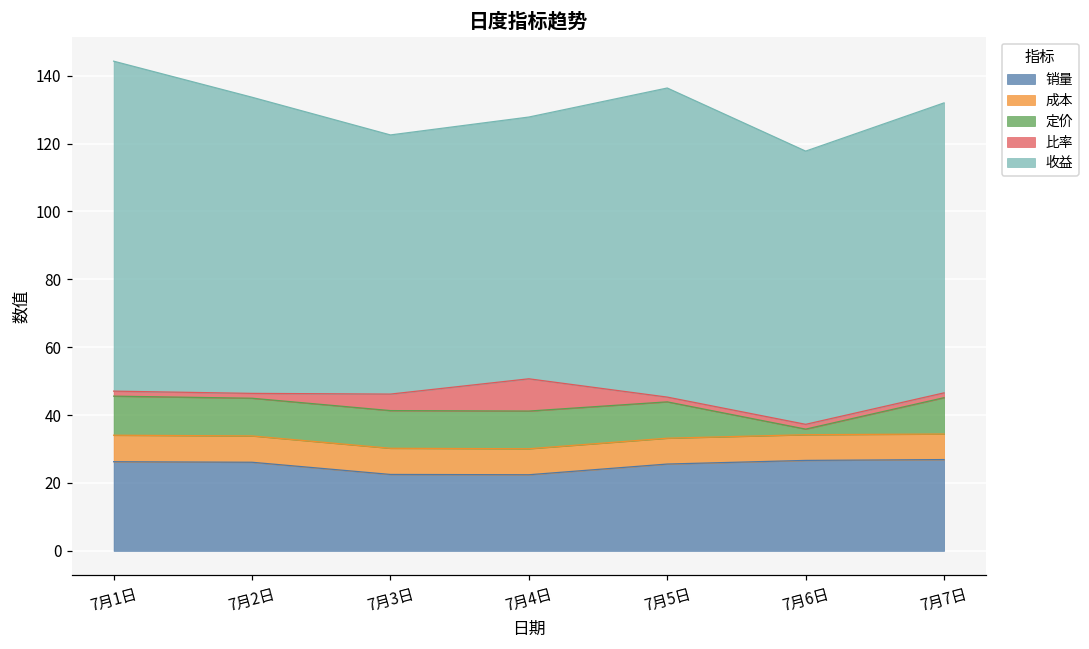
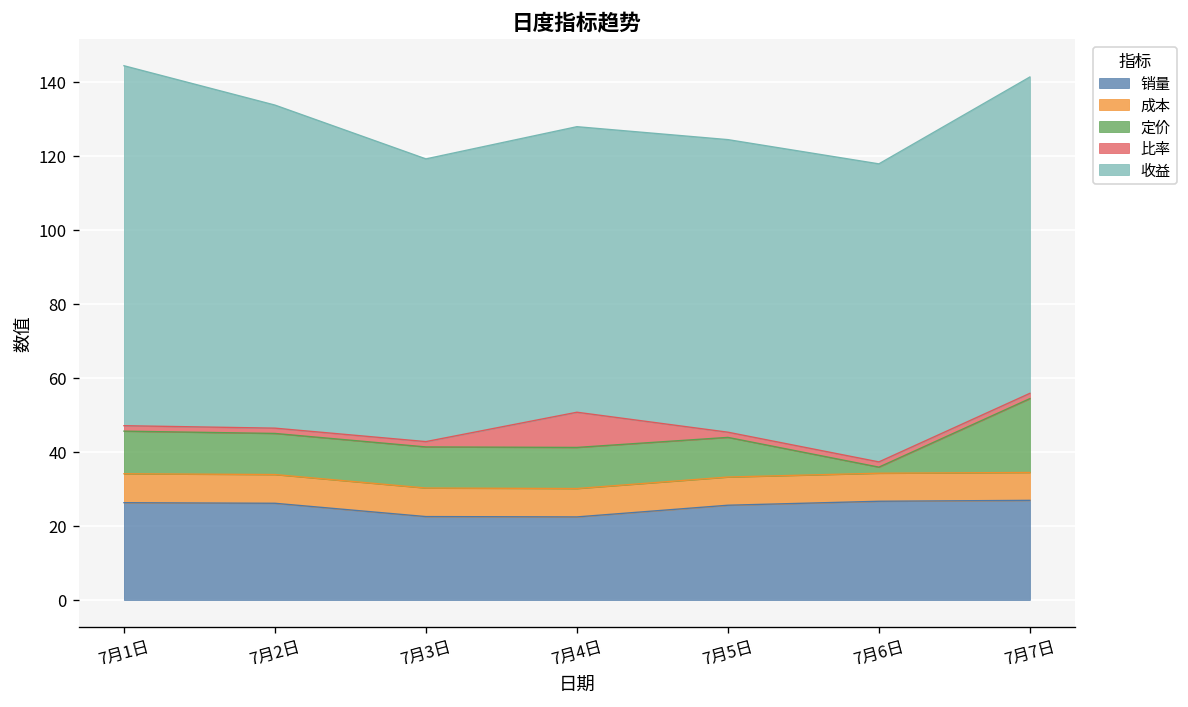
  {
    "销量": {
      "7月1日": 26,
      "7月2日": 26,
      "7月3日": 23,
      "7月4日": 22,
      "7月5日": 26,
      "7月6日": 27,
      "7月7日": 27
    },
    "成本": {
      "7月1日": 8,
      "7月2日": 8,
      "7月3日": 8,
      "7月4日": 8,
      "7月5日": 8,
      "7月6日": 8,
      "7月7日": 8
    },
    "定价": {
      "7月1日": 12,
      "7月2日": 11,
      "7月3日": 11,
      "7月4日": 11,
      "7月5日": 11,
      "7月6日": 2,
-     "7月7日": 11
+     "7月7日": 20
    },
    "比率": {
      "7月1日": 1,
      "7月2日": 1,
-     "7月3日": 5,
+     "7月3日": 1,
      "7月4日": 10,
      "7月5日": 1,
      "7月6日": 1,
      "7月7日": 1
    },
    "收益": {
      "7月1日": 97,
      "7月2日": 87,
      "7月3日": 76,
      "7月4日": 77,
-     "7月5日": 91,
+     "7月5日": 79,
      "7月6日": 80,
      "7月7日": 85
    }
  }
